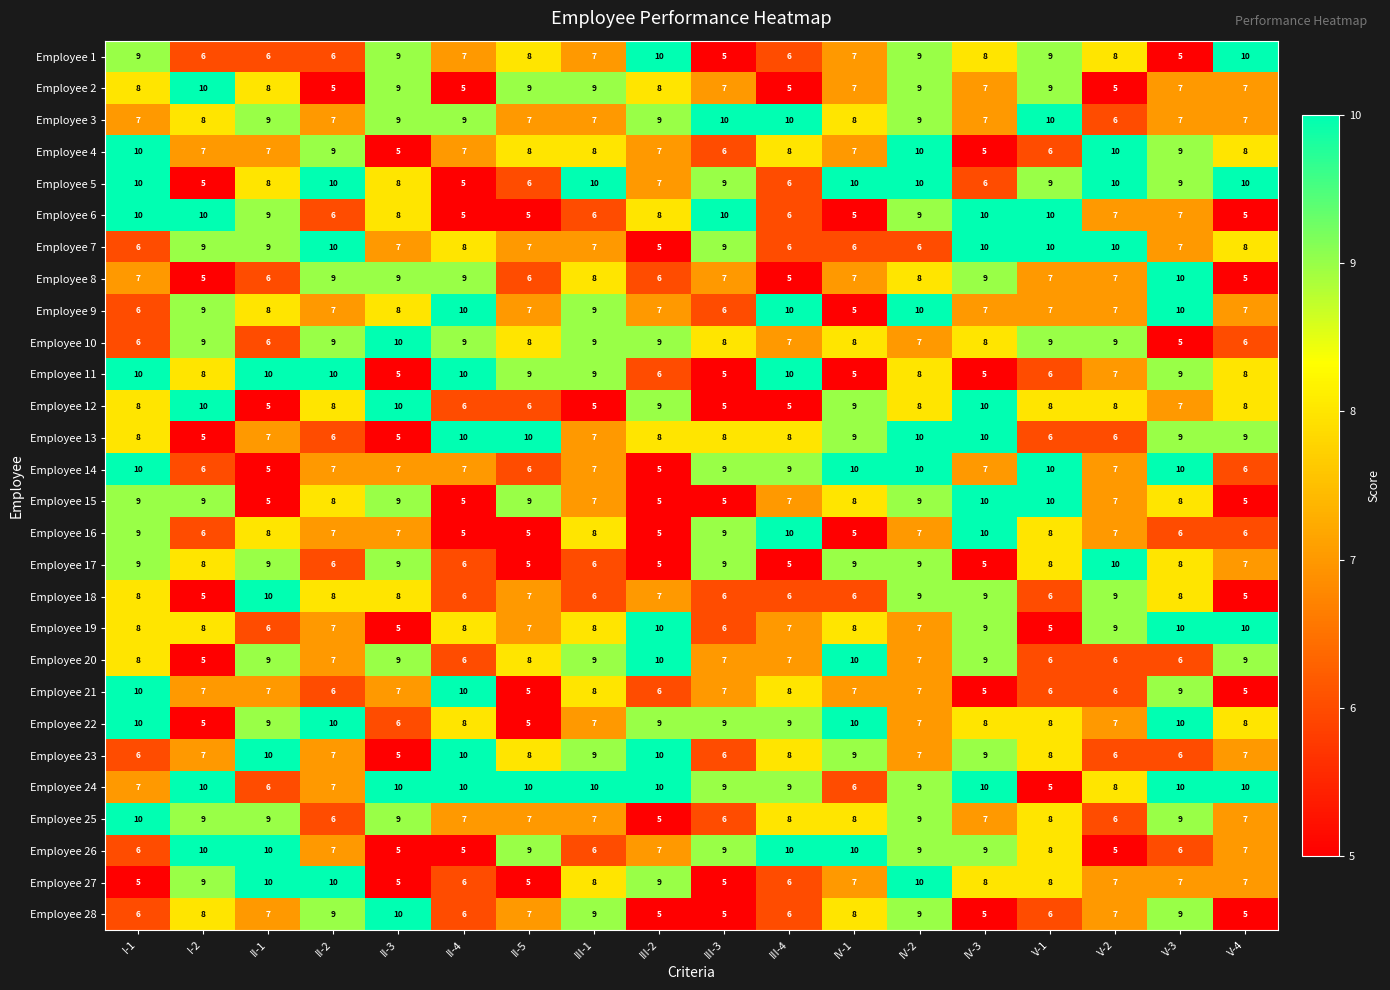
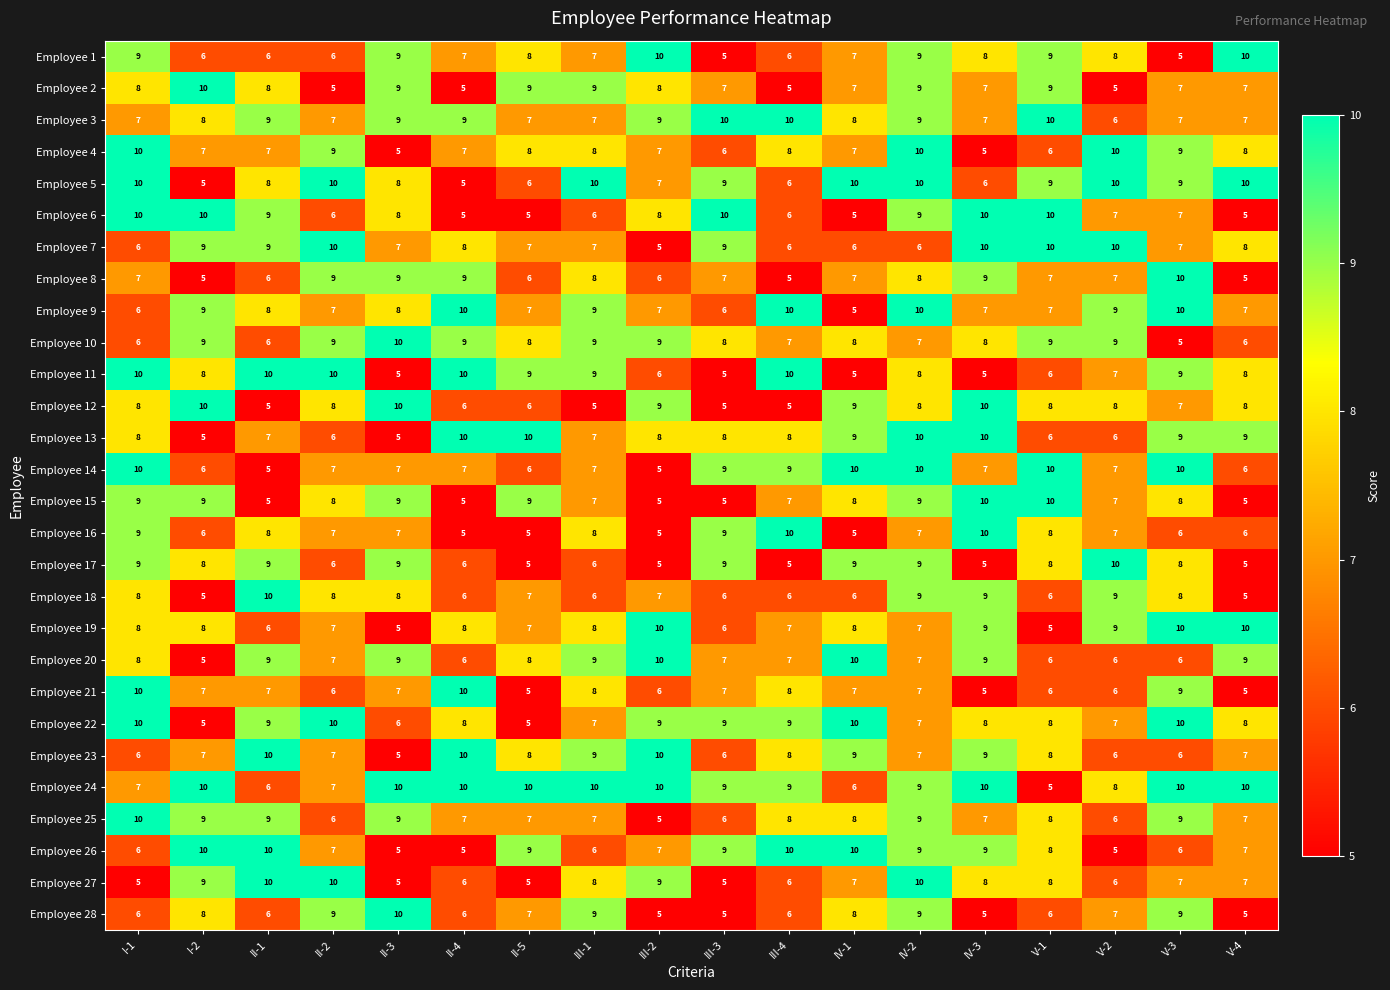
  {
    "Employee 9": {
      "I-1": 6,
      "I-2": 9,
      "II-1": 8,
      "II-2": 7,
      "II-3": 8,
      "II-4": 10,
      "II-5": 7,
      "III-1": 9,
      "III-2": 7,
      "III-3": 6,
      "III-4": 10,
      "IV-1": 5,
      "IV-2": 10,
      "IV-3": 7,
      "V-1": 7,
-     "V-2": 7,
+     "V-2": 9,
      "V-3": 10,
      "V-4": 7
    },
    "Employee 17": {
      "I-1": 9,
      "I-2": 8,
      "II-1": 9,
      "II-2": 6,
      "II-3": 9,
      "II-4": 6,
      "II-5": 5,
      "III-1": 6,
      "III-2": 5,
      "III-3": 9,
      "III-4": 5,
      "IV-1": 9,
      "IV-2": 9,
      "IV-3": 5,
      "V-1": 8,
      "V-2": 10,
      "V-3": 8,
-     "V-4": 7
+     "V-4": 5
    },
    "Employee 27": {
      "I-1": 5,
      "I-2": 9,
      "II-1": 10,
      "II-2": 10,
      "II-3": 5,
      "II-4": 6,
      "II-5": 5,
      "III-1": 8,
      "III-2": 9,
      "III-3": 5,
      "III-4": 6,
      "IV-1": 7,
      "IV-2": 10,
      "IV-3": 8,
      "V-1": 8,
-     "V-2": 7,
+     "V-2": 6,
      "V-3": 7,
      "V-4": 7
    },
    "Employee 28": {
      "I-1": 6,
      "I-2": 8,
-     "II-1": 7,
+     "II-1": 6,
      "II-2": 9,
      "II-3": 10,
      "II-4": 6,
      "II-5": 7,
      "III-1": 9,
      "III-2": 5,
      "III-3": 5,
      "III-4": 6,
      "IV-1": 8,
      "IV-2": 9,
      "IV-3": 5,
      "V-1": 6,
      "V-2": 7,
      "V-3": 9,
      "V-4": 5
    }
  }
